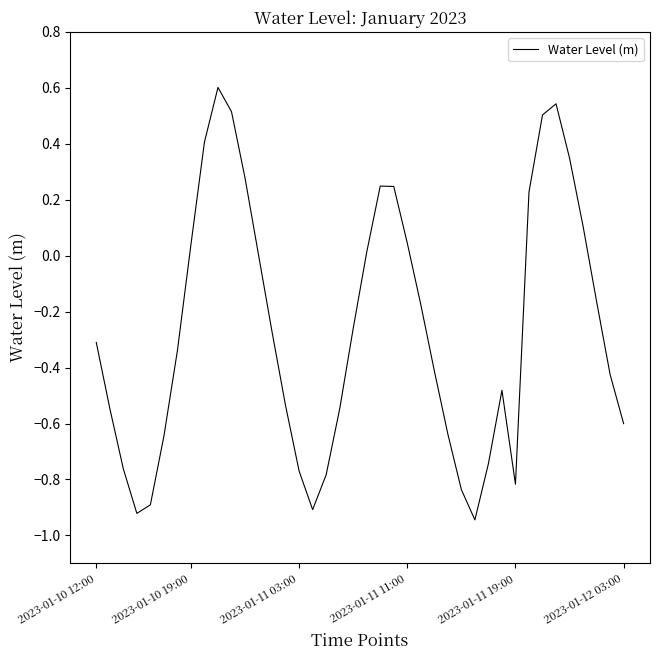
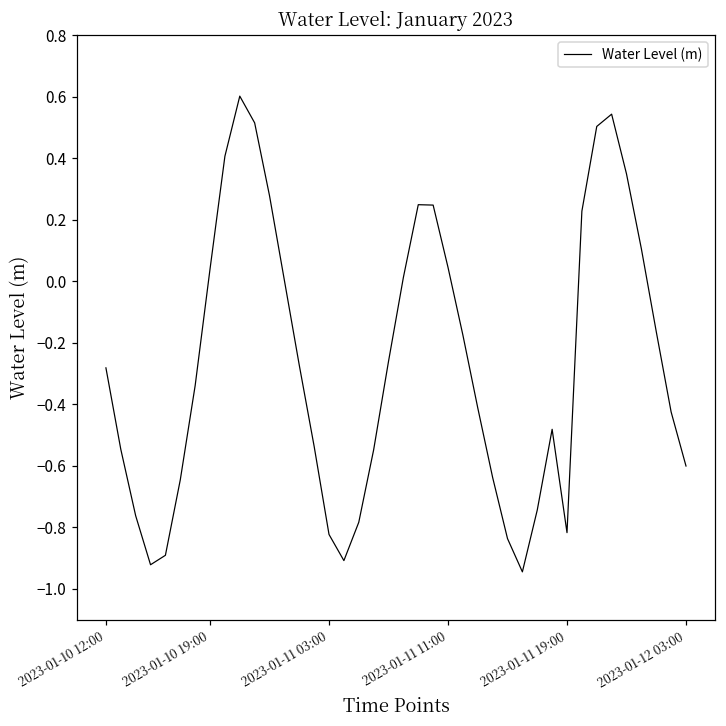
  {
-   "2023-01-10 12:00": -0.31,
+   "2023-01-10 12:00": -0.28,
    "2023-01-10 19:00": 0.04,
-   "2023-01-11 03:00": -0.77,
+   "2023-01-11 03:00": -0.82,
    "2023-01-11 11:00": 0.04,
    "2023-01-11 19:00": -0.82,
    "2023-01-12 03:00": -0.60
  }
